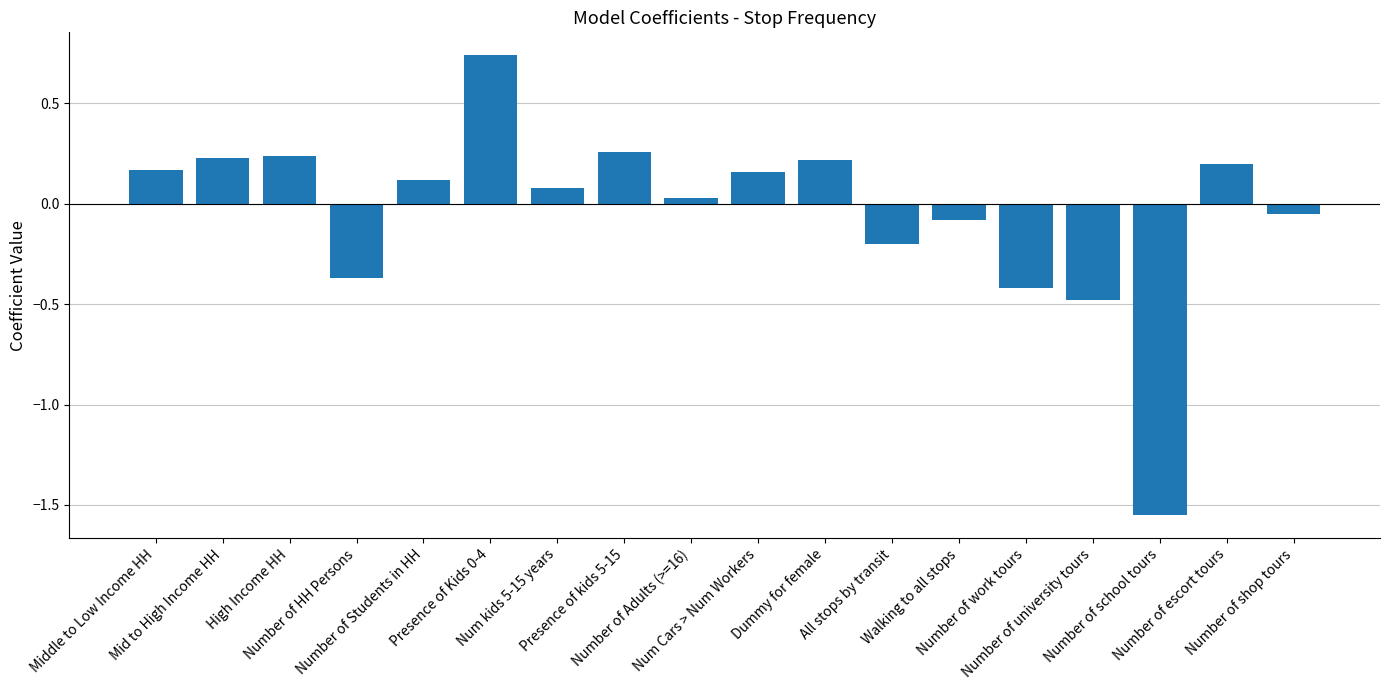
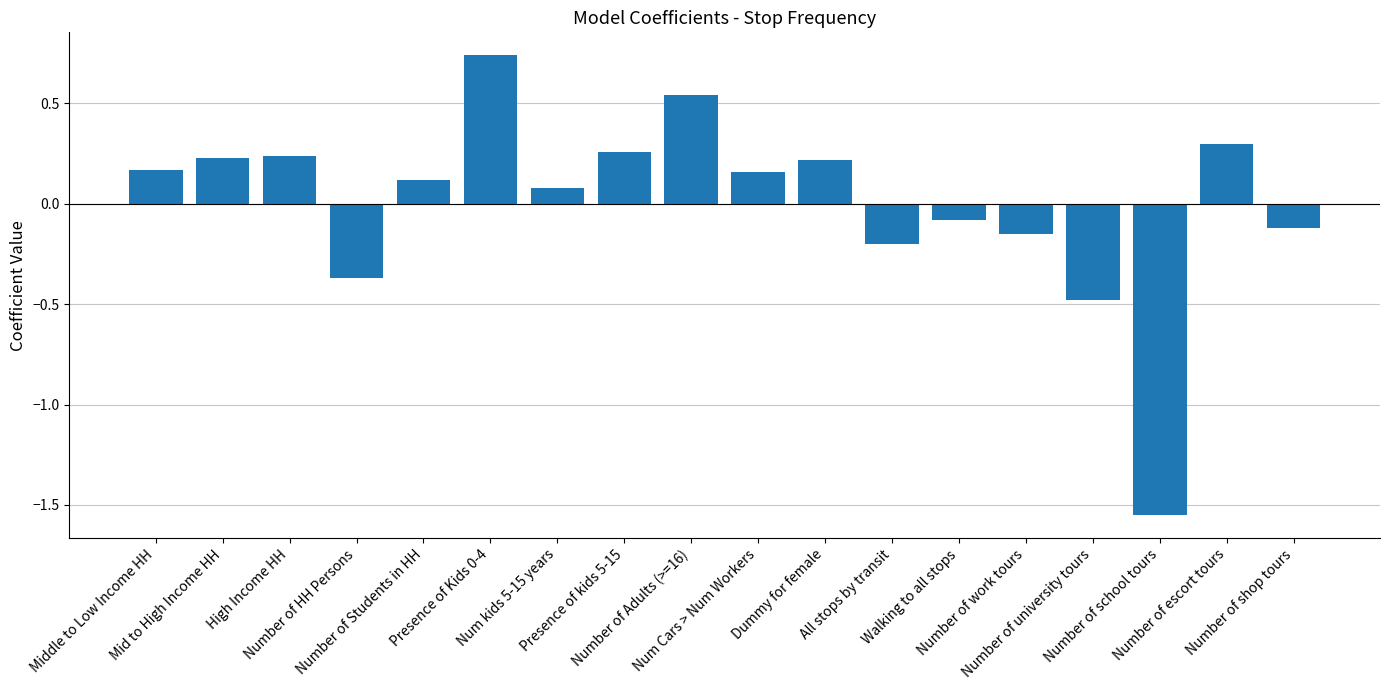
  {
    "Middle to Low Income HH": 0.17,
    "Mid to High Income HH": 0.23,
    "High Income HH": 0.24,
    "Number of HH Persons": -0.37,
    "Number of Students in HH": 0.12,
    "Presence of Kids 0-4": 0.74,
    "Num kids 5-15 years": 0.08,
    "Presence of kids 5-15": 0.26,
-   "Number of Adults (>=16)": 0.03,
+   "Number of Adults (>=16)": 0.54,
    "Num Cars > Num Workers": 0.16,
    "Dummy for female": 0.22,
    "All stops by transit": -0.20,
    "Walking to all stops": -0.08,
-   "Number of work tours": -0.42,
+   "Number of work tours": -0.15,
    "Number of university tours": -0.48,
    "Number of school tours": -1.55,
-   "Number of escort tours": 0.2,
-   "Number of shop tours": -0.05
+   "Number of escort tours": 0.3,
+   "Number of shop tours": -0.12
  }
